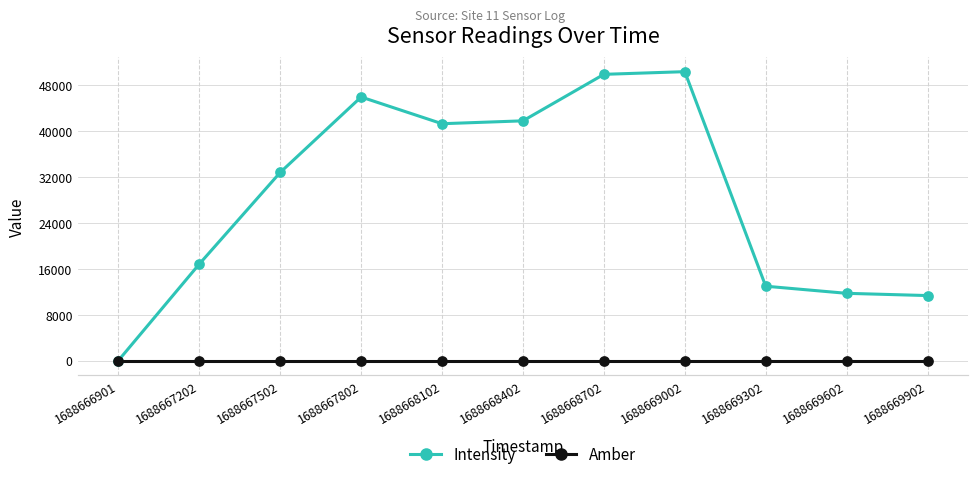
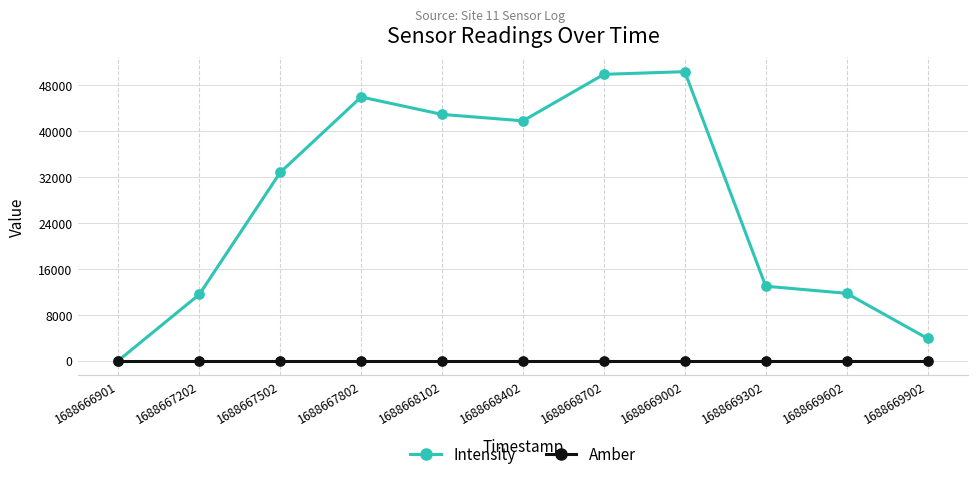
  {
    "Intensity": {
-     "1688667202": 17000,
+     "1688667202": 12000,
      "1688667502": 33000,
      "1688667802": 46000,
-     "1688668102": 41000,
+     "1688668102": 43000,
      "1688668402": 42000,
      "1688668702": 50000,
      "1688669002": 50000,
      "1688669302": 13000,
      "1688669602": 12000,
-     "1688669902": 11000
+     "1688669902": 4000
    },
    "Amber": {
      "1688667202": 0,
      "1688667502": 0,
      "1688667802": 0,
      "1688668102": 0,
      "1688668402": 0,
      "1688668702": 0,
      "1688669002": 0,
      "1688669302": 0,
      "1688669602": 0,
      "1688669902": 0
    }
  }
